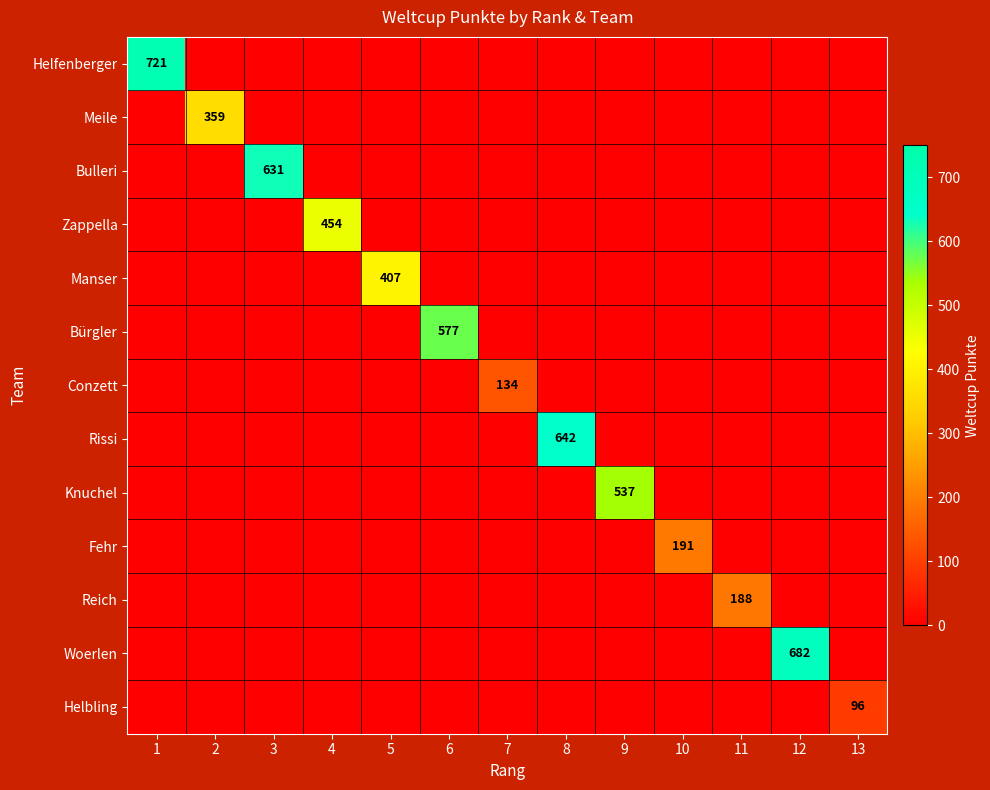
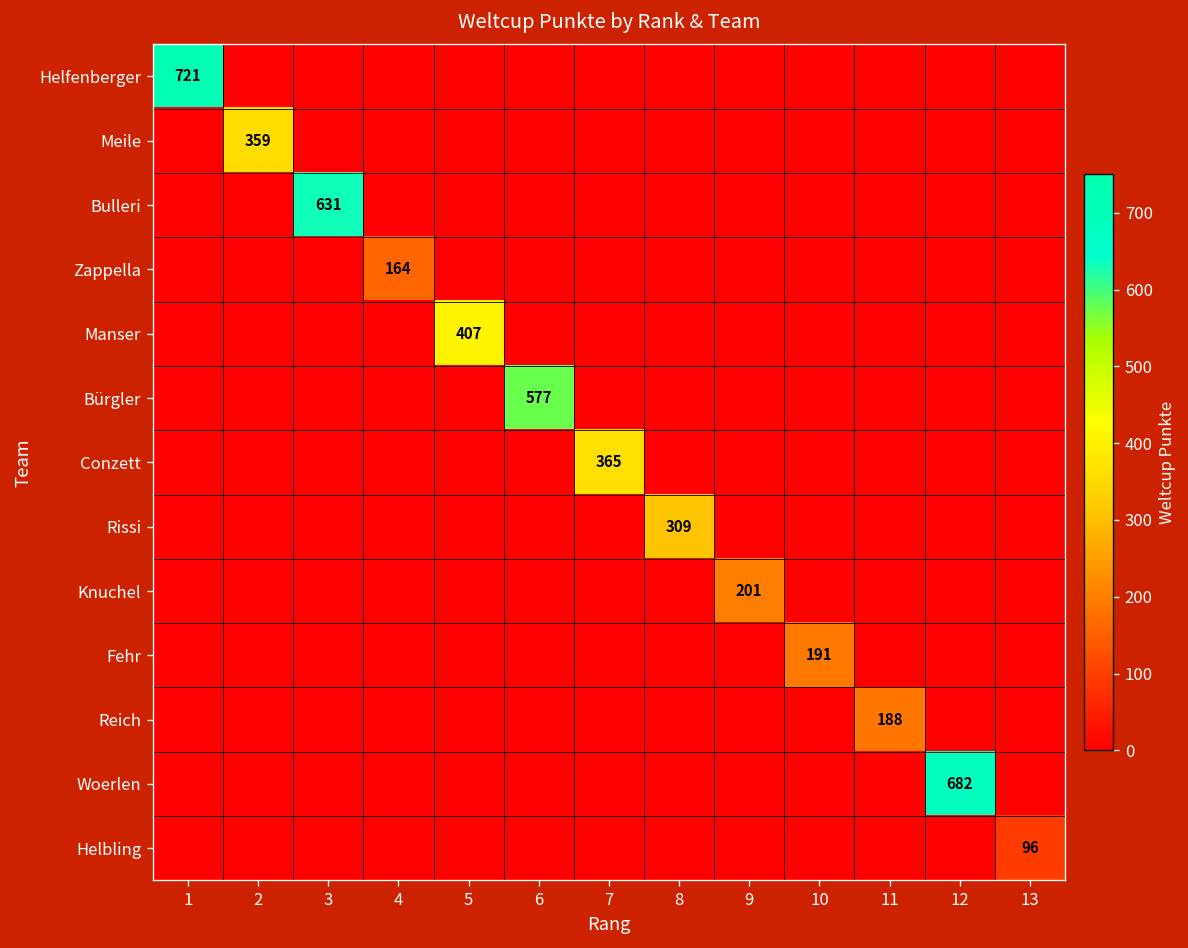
  {
    "Helfenberger": {
      "1": 721
    },
    "Meile": {
      "2": 359
    },
    "Bulleri": {
      "3": 631
    },
    "Zappella": {
-     "4": 454
+     "4": 164
    },
    "Manser": {
      "5": 407
    },
    "Bürgler": {
      "6": 577
    },
    "Conzett": {
-     "7": 134
+     "7": 365
    },
    "Rissi": {
-     "8": 642
+     "8": 309
    },
    "Knuchel": {
-     "9": 537
+     "9": 201
    },
    "Fehr": {
      "10": 191
    },
    "Reich": {
      "11": 188
    },
    "Woerlen": {
      "12": 682
    },
    "Helbling": {
      "13": 96
    }
  }
